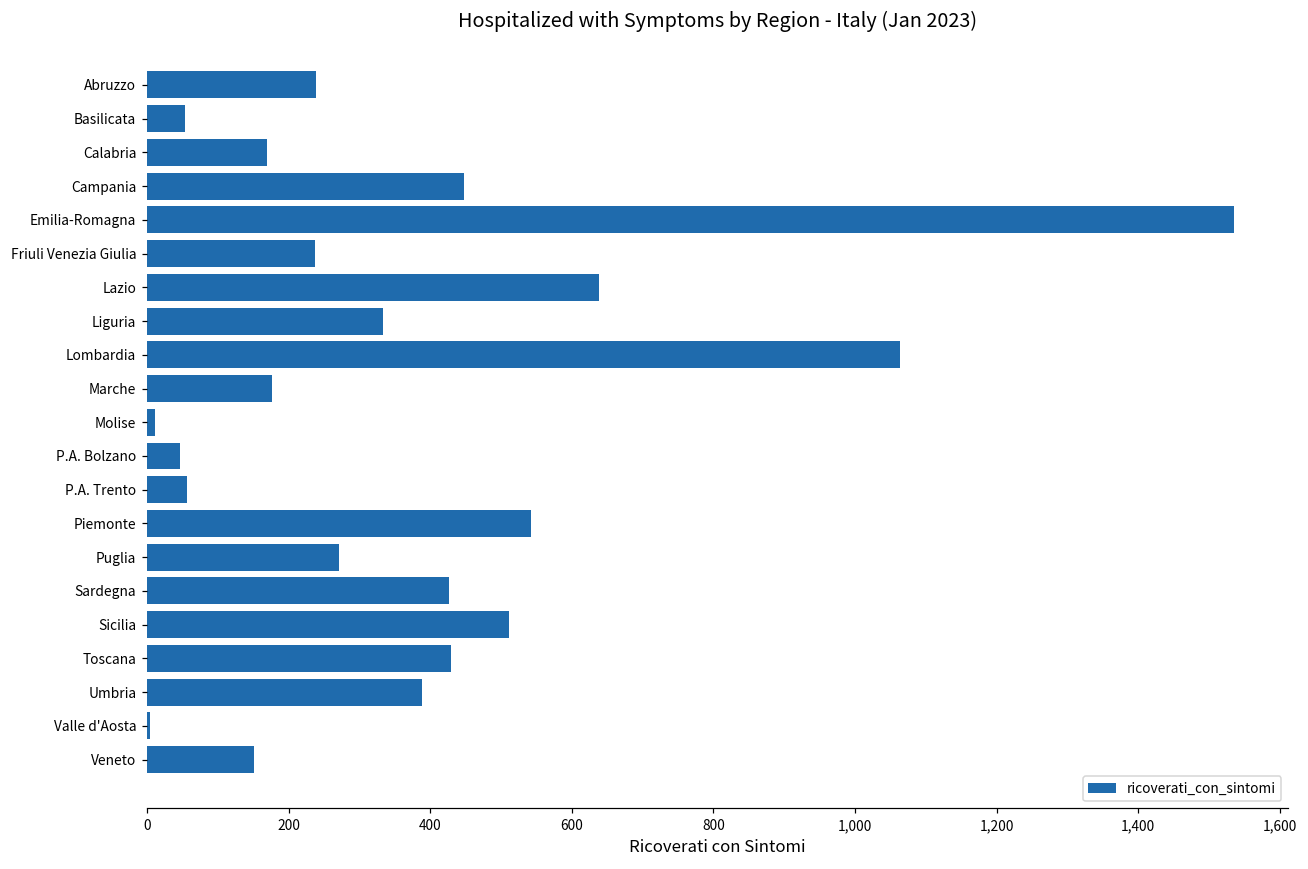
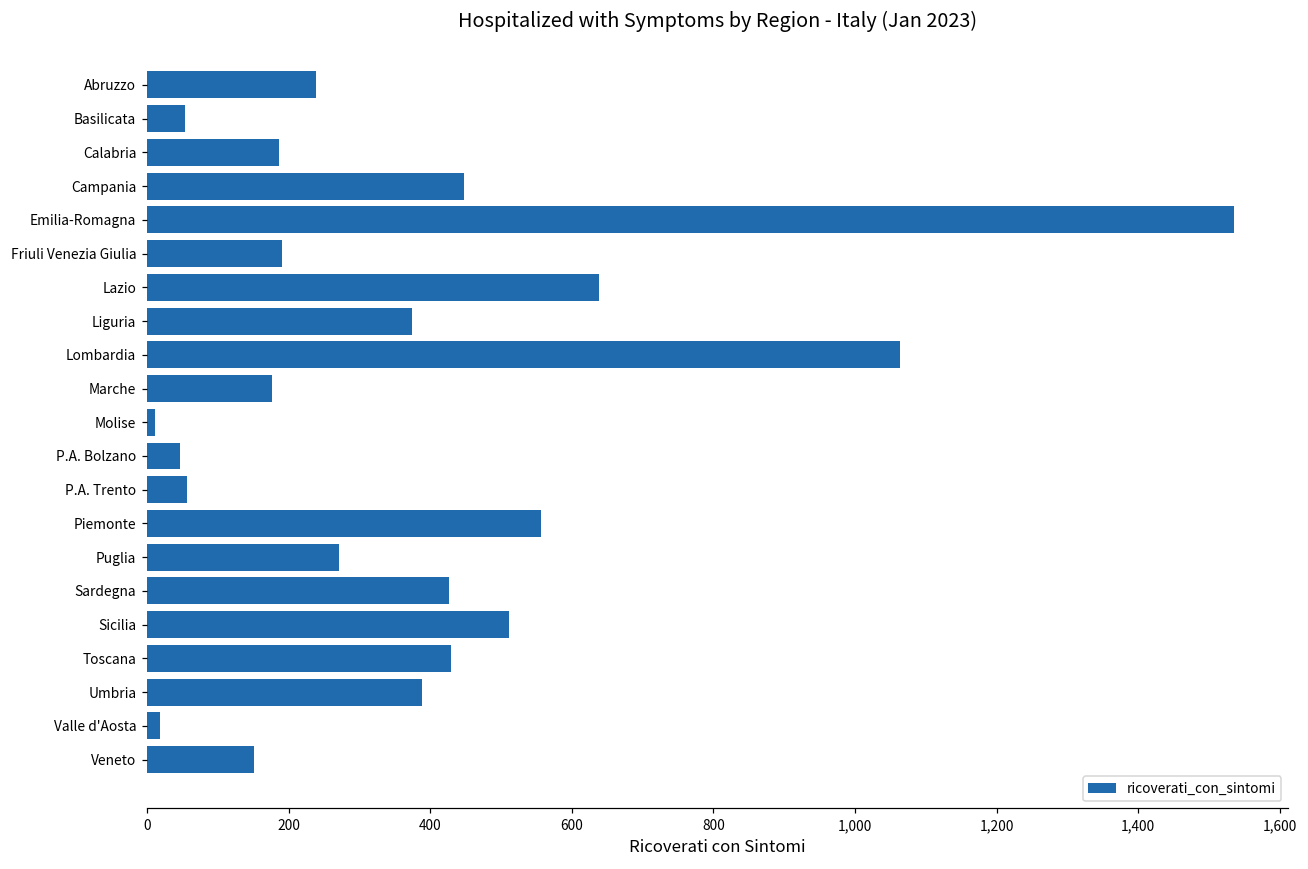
  {
    "Abruzzo": "240",
    "Basilicata": "50",
-   "Calabria": "170",
+   "Calabria": "190",
    "Campania": "450",
    "Emilia-Romagna": "1,540",
-   "Friuli Venezia Giulia": "240",
+   "Friuli Venezia Giulia": "190",
    "Lazio": "640",
-   "Liguria": "330",
+   "Liguria": "380",
    "Lombardia": "1,060",
    "Marche": "180",
    "Molise": "10",
    "P.A. Bolzano": "50",
    "P.A. Trento": "60",
-   "Piemonte": "540",
+   "Piemonte": "560",
    "Puglia": "270",
    "Sardegna": "430",
    "Sicilia": "510",
    "Toscana": "430",
    "Umbria": "390",
-   "Valle d'Aosta": "0",
+   "Valle d'Aosta": "20",
    "Veneto": "150"
  }
